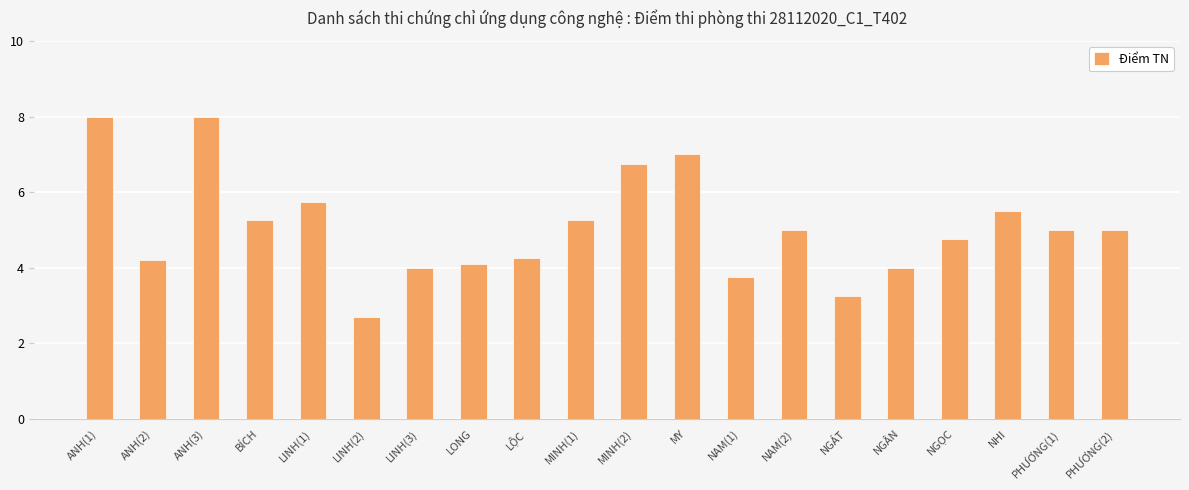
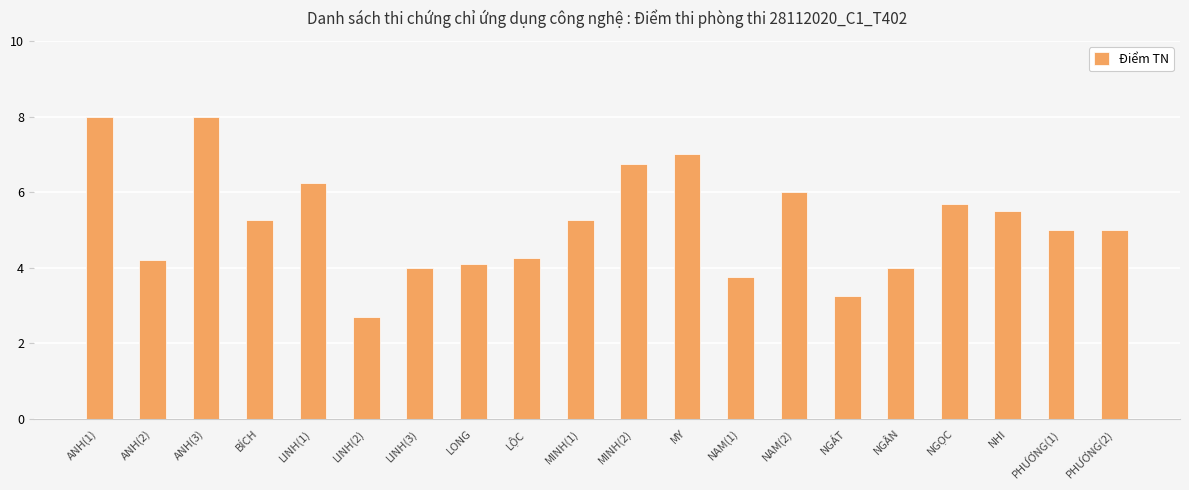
  {
    "ANH(1)": 8.0,
    "ANH(2)": 4.2,
    "ANH(3)": 8.0,
    "BÍCH": 5.3,
-   "LINH(1)": 5.8,
+   "LINH(1)": 6.2,
    "LINH(2)": 2.7,
    "LINH(3)": 4.0,
    "LONG": 4.1,
    "LỘC": 4.3,
    "MINH(1)": 5.3,
    "MINH(2)": 6.8,
    "MY": 7.0,
    "NAM(1)": 3.8,
-   "NAM(2)": 5,
+   "NAM(2)": 6,
    "NGÁT": 3.3,
    "NGÂN": 4.0,
-   "NGỌC": 4.8,
+   "NGỌC": 5.7,
    "NHI": 5.5,
    "PHƯƠNG(1)": 5.0,
    "PHƯƠNG(2)": 5.0
  }
